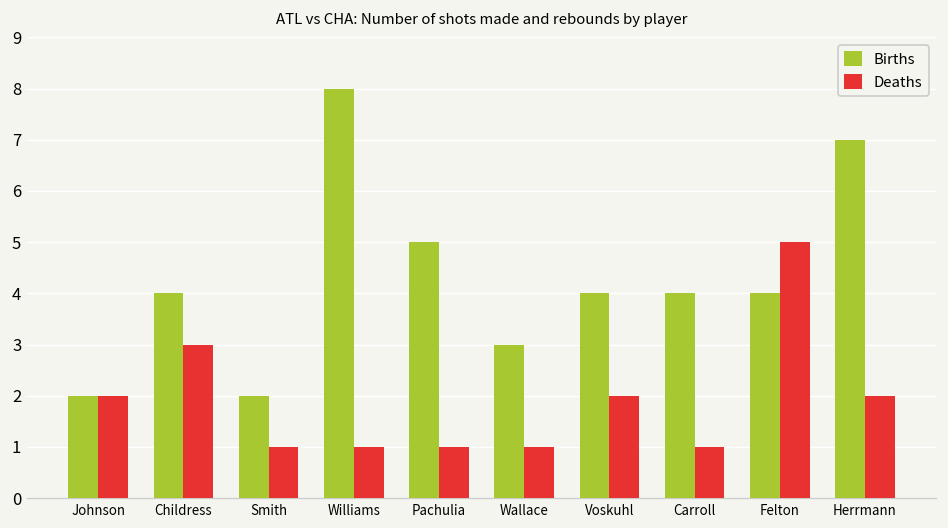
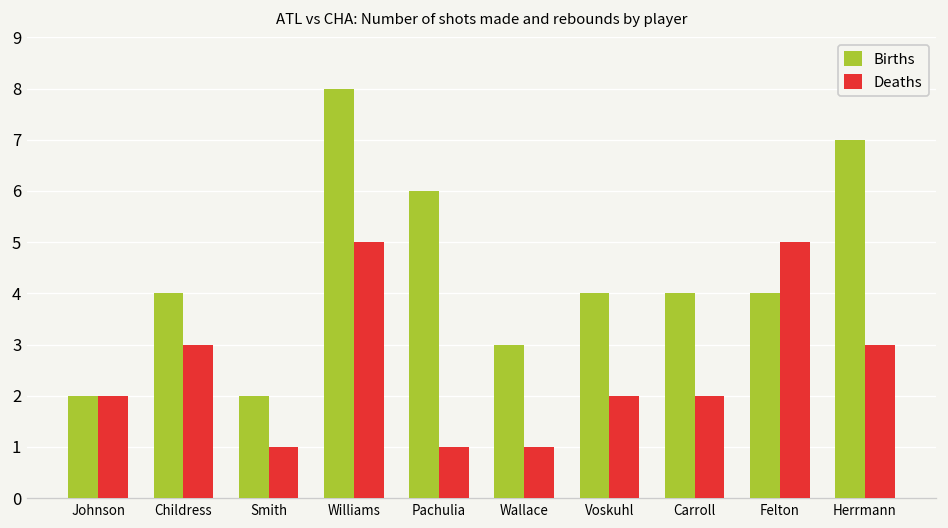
  {
    "Births": {
      "Johnson": 2,
      "Childress": 4,
      "Smith": 2,
      "Williams": 8,
-     "Pachulia": 5,
+     "Pachulia": 6,
      "Wallace": 3,
      "Voskuhl": 4,
      "Carroll": 4,
      "Felton": 4,
      "Herrmann": 7
    },
    "Deaths": {
      "Johnson": 2,
      "Childress": 3,
      "Smith": 1,
-     "Williams": 1,
+     "Williams": 5,
      "Pachulia": 1,
      "Wallace": 1,
      "Voskuhl": 2,
-     "Carroll": 1,
+     "Carroll": 2,
      "Felton": 5,
-     "Herrmann": 2
+     "Herrmann": 3
    }
  }
